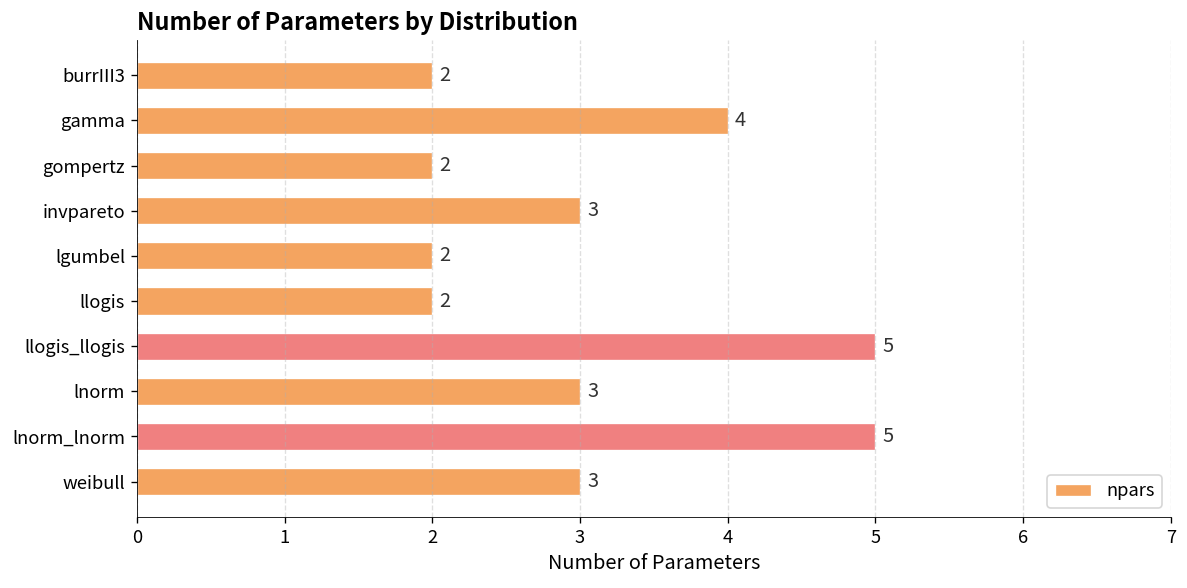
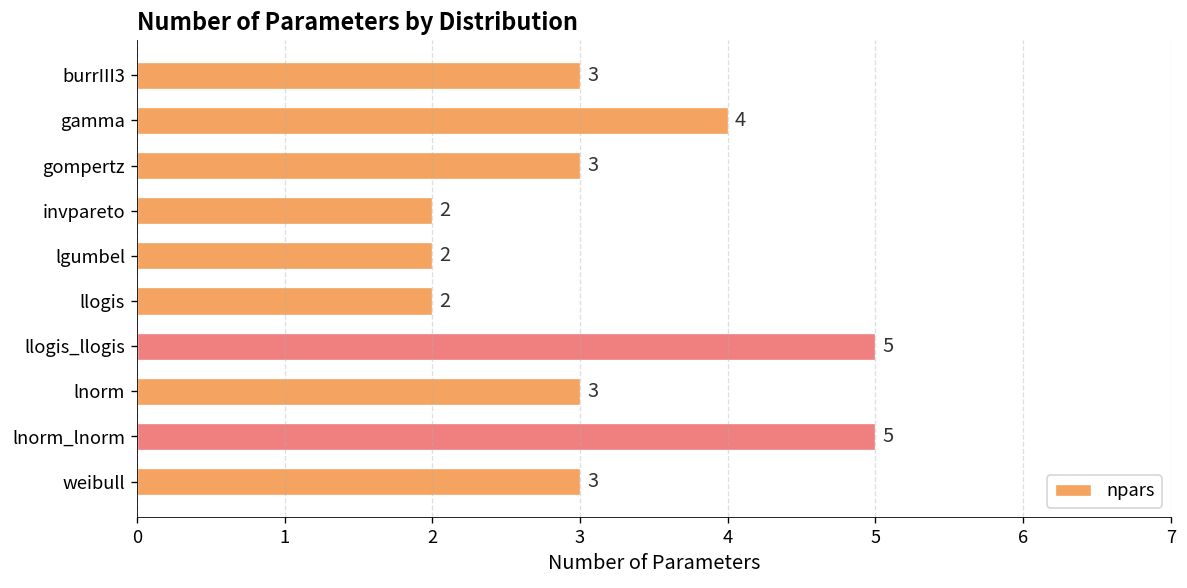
  {
-   "burrIII3": 2,
+   "burrIII3": 3,
    "gamma": 4,
-   "gompertz": 2,
-   "invpareto": 3,
+   "gompertz": 3,
+   "invpareto": 2,
    "lgumbel": 2,
    "llogis": 2,
    "llogis_llogis": 5,
    "lnorm": 3,
    "lnorm_lnorm": 5,
    "weibull": 3
  }
